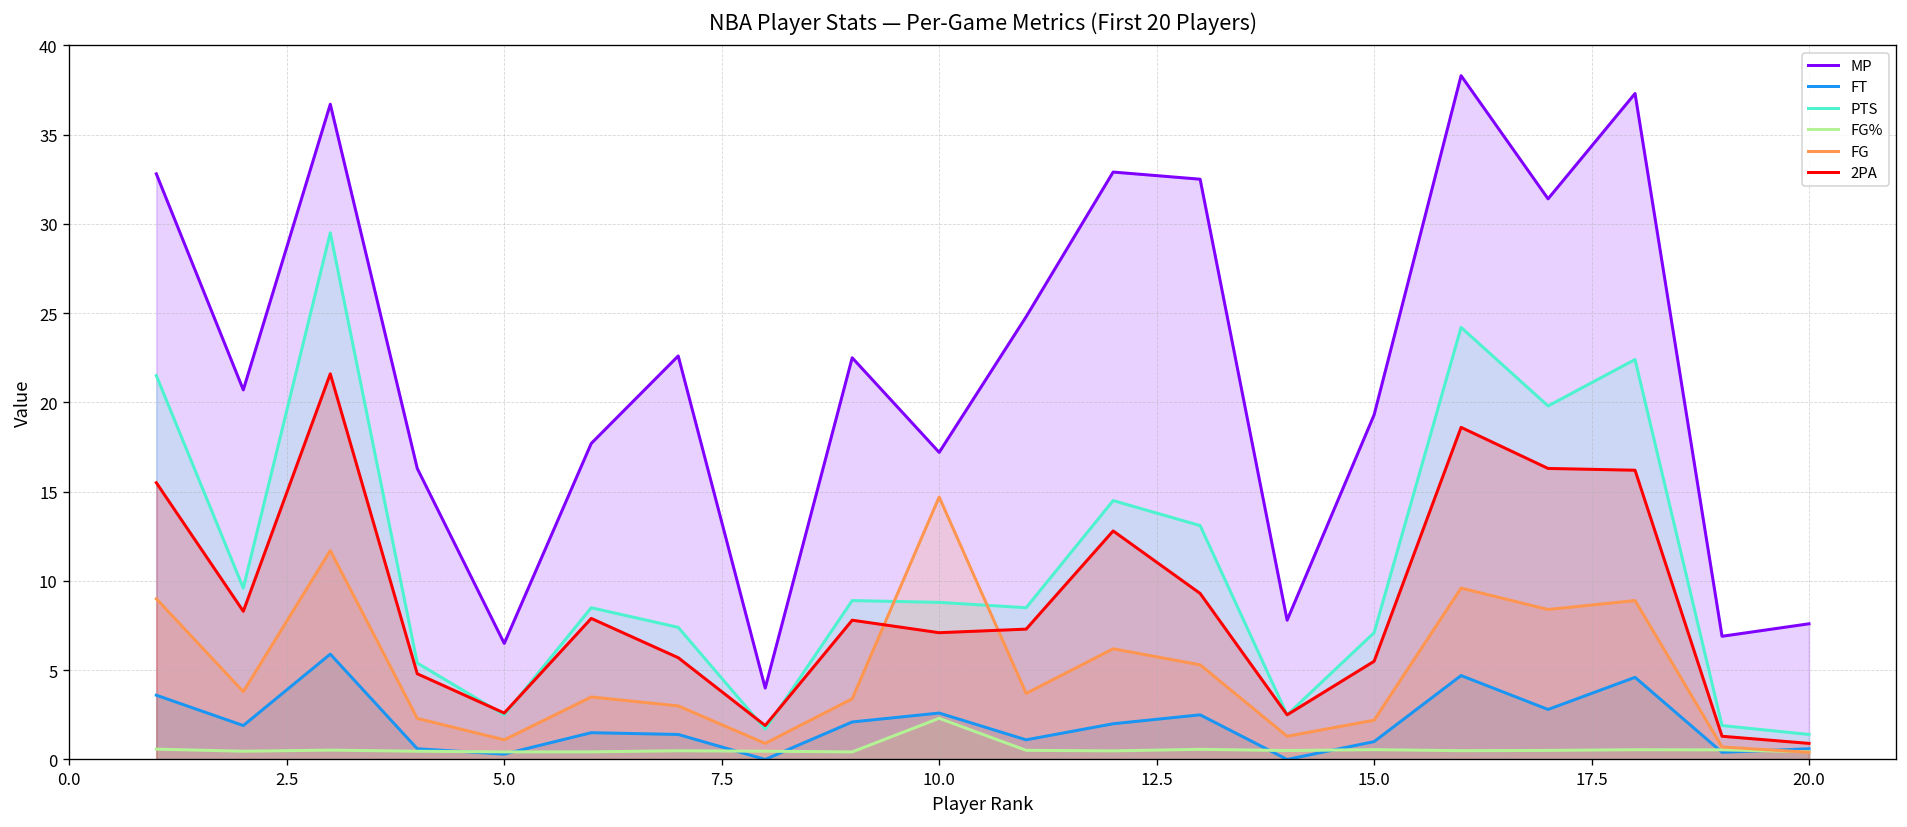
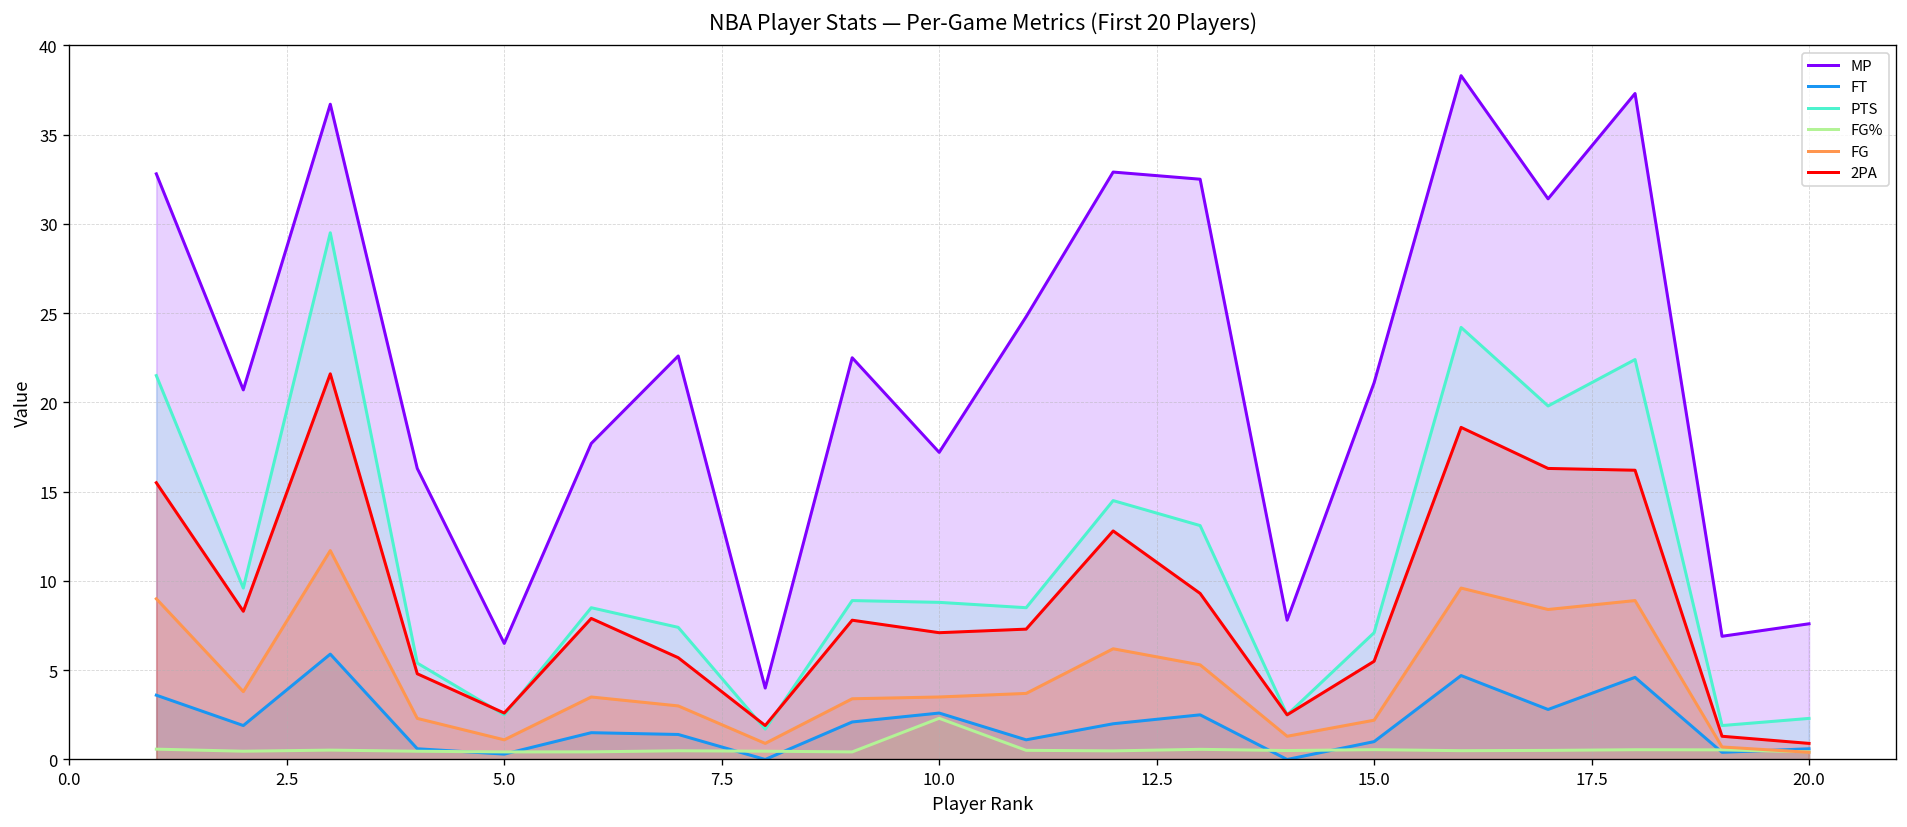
  {
    "MP": {
      "5.0": 6.5,
      "10.0": 17.2,
-     "15.0": 19.3,
+     "15.0": 21.1,
      "20.0": 7.6
    },
    "FT": {
      "10.0": 2.6,
      "15.0": 1.0
    },
    "PTS": {
      "10.0": 8.8,
      "15.0": 7.1,
-     "20.0": 1.4
+     "20.0": 2.3
    },
    "FG%": {
      "10.0": 2.3,
      "15.0": 0.6
    },
    "FG": {
      "5.0": 1.1,
-     "10.0": 14.7,
+     "10.0": 3.5,
      "15.0": 2.2
    },
    "2PA": {
      "10.0": 7.1,
      "15.0": 5.5,
      "20.0": 0.9
    }
  }
